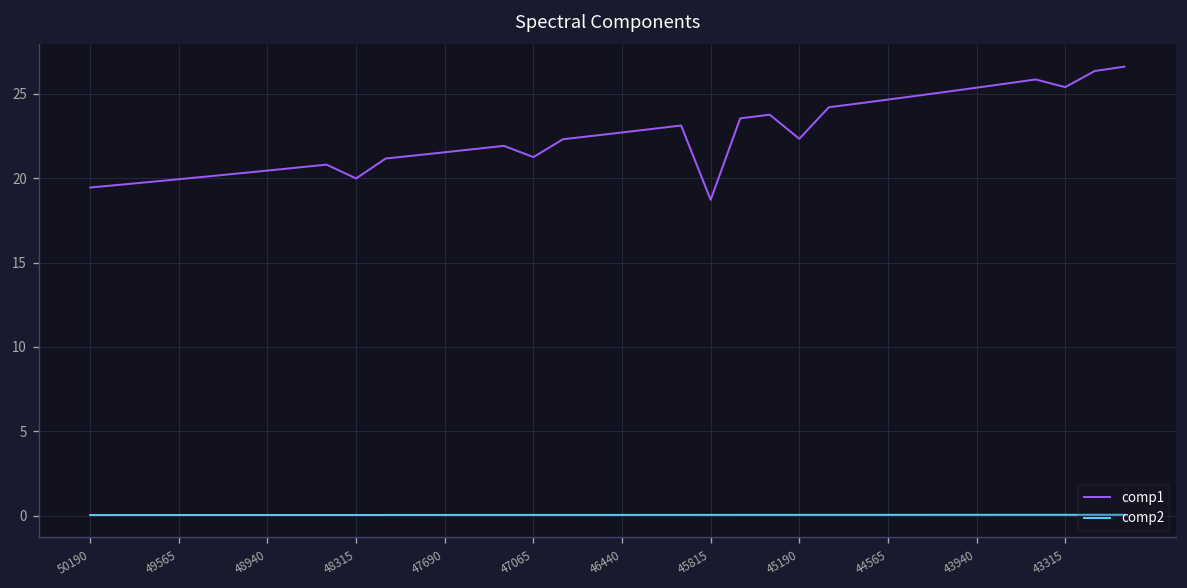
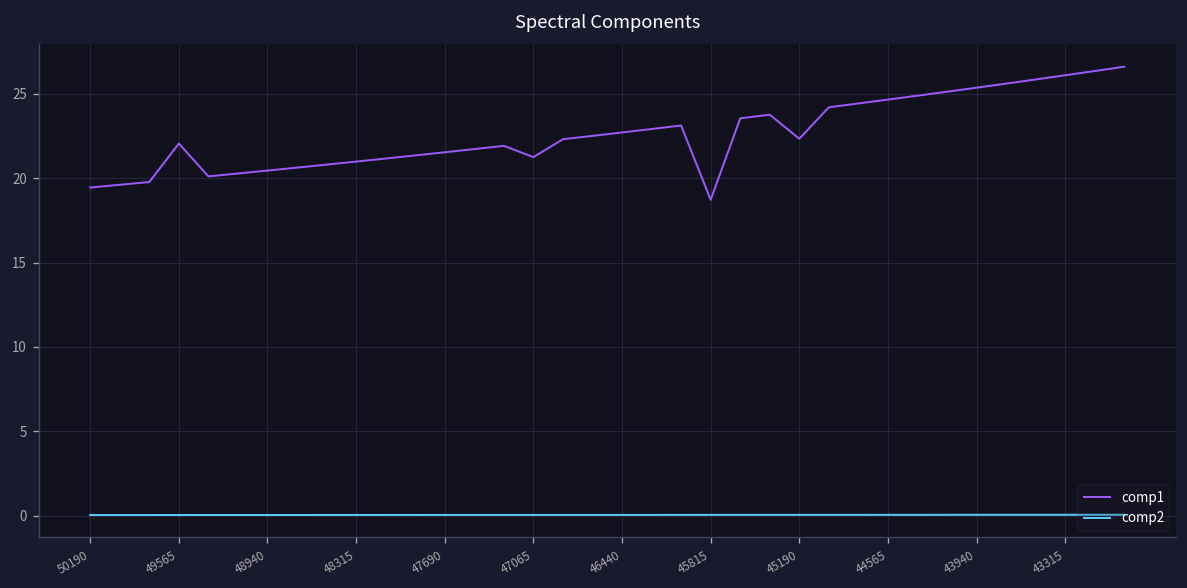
  {
    "comp1": {
      "50190": 19.4,
-     "49565": 19.9,
+     "49565": 22.0,
      "48940": 20.4,
-     "48315": 20.0,
+     "48315": 21.0,
      "47690": 21.5,
      "47065": 21.2,
      "46440": 22.7,
      "45815": 18.7,
      "45190": 22.3,
      "44565": 24.7,
      "43940": 25.4,
-     "43315": 25.4
+     "43315": 26.1
    },
    "comp2": {
      "50190": 0.0,
      "49565": 0.0,
      "48940": 0.0,
      "48315": 0.0,
      "47690": 0.0,
      "47065": 0.0,
      "46440": 0.0,
      "45815": 0.0,
      "45190": 0.0,
      "44565": 0.0,
      "43940": 0.1,
      "43315": 0.1
    }
  }
